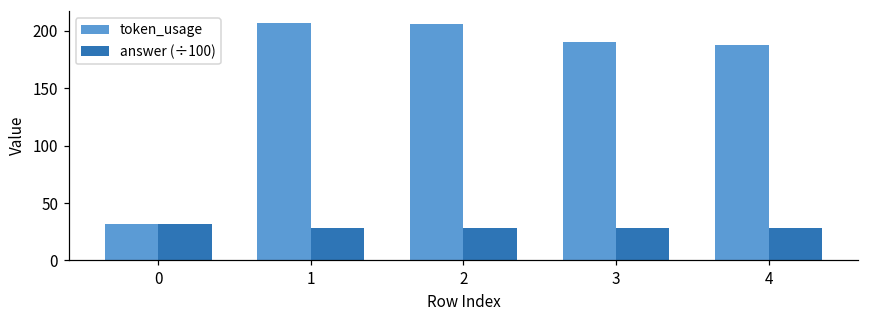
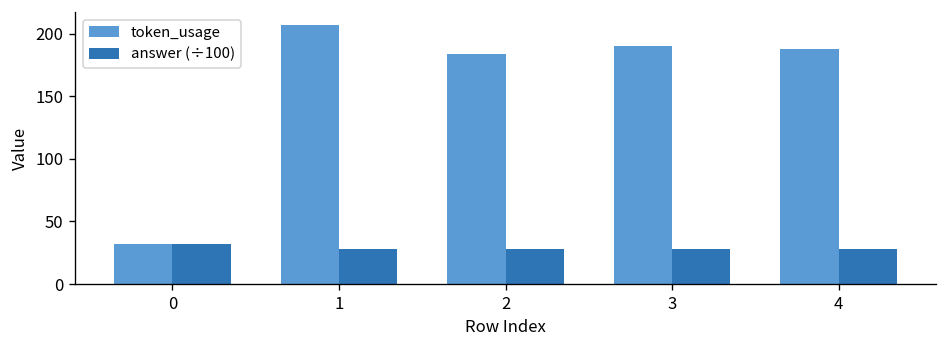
  {
    "token_usage": {
      "0": 32,
      "1": 207,
-     "2": 206,
+     "2": 184,
      "3": 190,
      "4": 188
    },
    "answer (÷100)": {
      "0": 32,
      "1": 28,
      "2": 28,
      "3": 28,
      "4": 28
    }
  }
